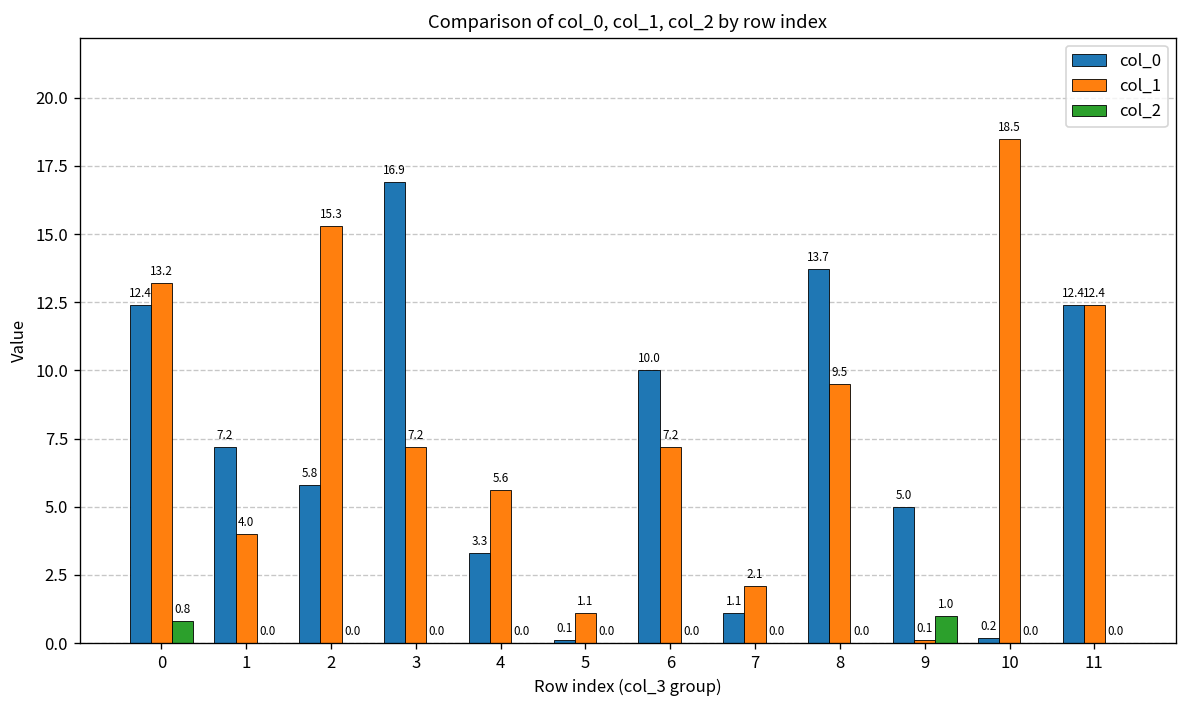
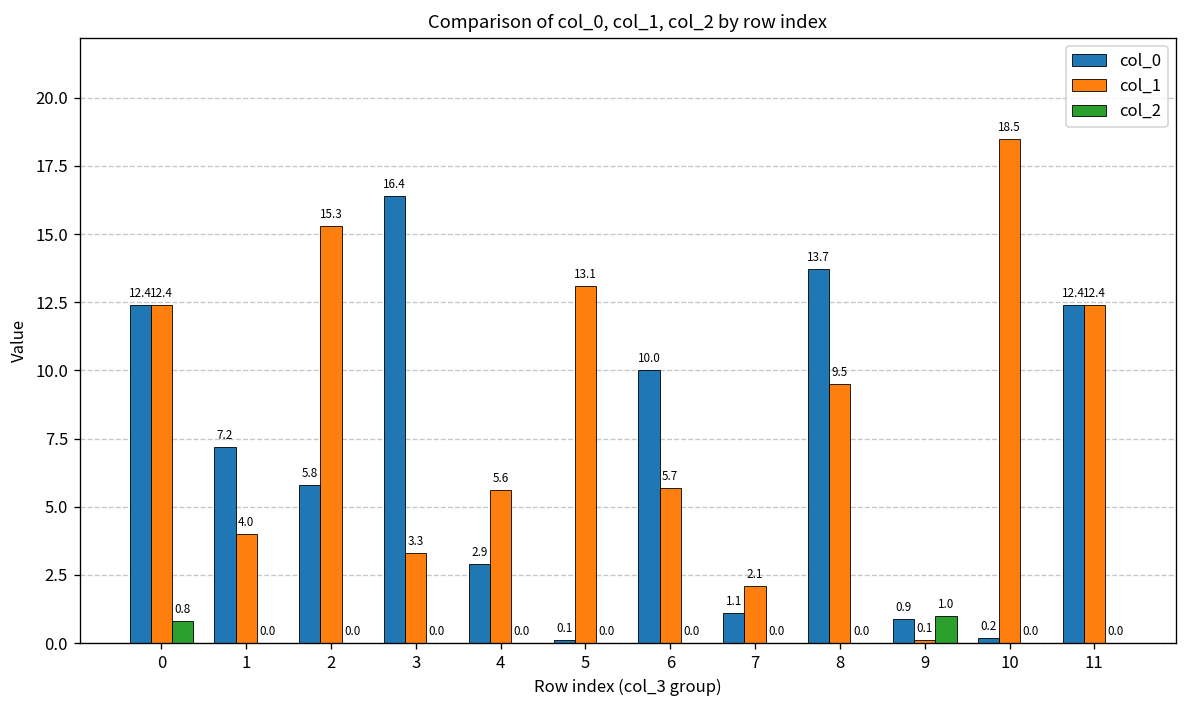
  {
    "col_0": {
      "0": 12.4,
      "1": 7.2,
      "2": 5.8,
-     "3": 16.9,
-     "4": 3.3,
+     "3": 16.4,
+     "4": 2.9,
      "5": 0.1,
      "6": 10.0,
      "7": 1.1,
      "8": 13.7,
-     "9": 5.0,
+     "9": 0.9,
      "10": 0.2,
      "11": 12.4
    },
    "col_1": {
-     "0": 13.2,
+     "0": 12.4,
      "1": 4.0,
      "2": 15.3,
-     "3": 7.2,
+     "3": 3.3,
      "4": 5.6,
-     "5": 1.1,
-     "6": 7.2,
+     "5": 13.1,
+     "6": 5.7,
      "7": 2.1,
      "8": 9.5,
      "9": 0.1,
      "10": 18.5,
      "11": 12.4
    },
    "col_2": {
      "0": 0.8,
      "1": 0.0,
      "2": 0.0,
      "3": 0.0,
      "4": 0.0,
      "5": 0.0,
      "6": 0.0,
      "7": 0.0,
      "8": 0.0,
      "9": 1.0,
      "10": 0.0,
      "11": 0.0
    }
  }
